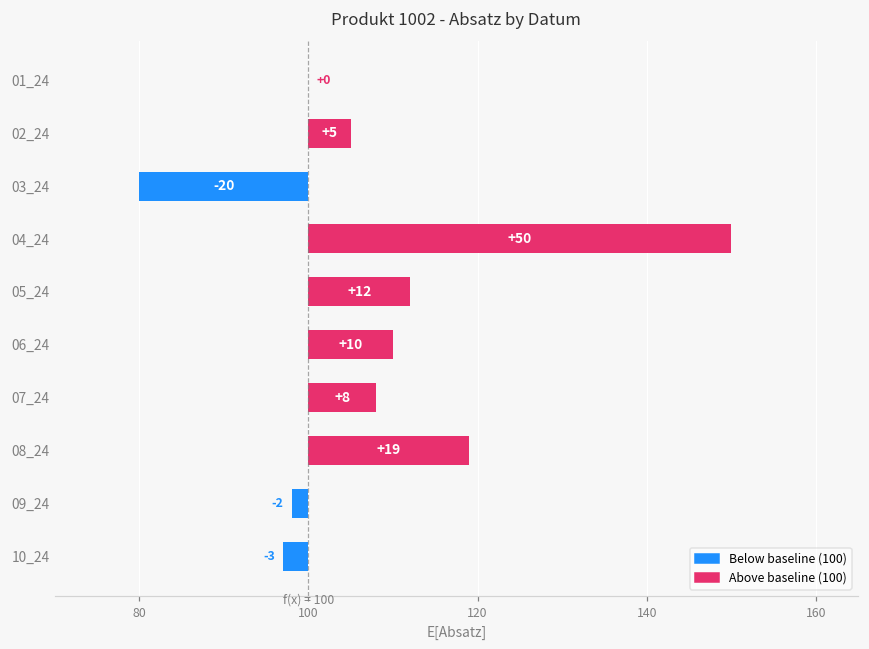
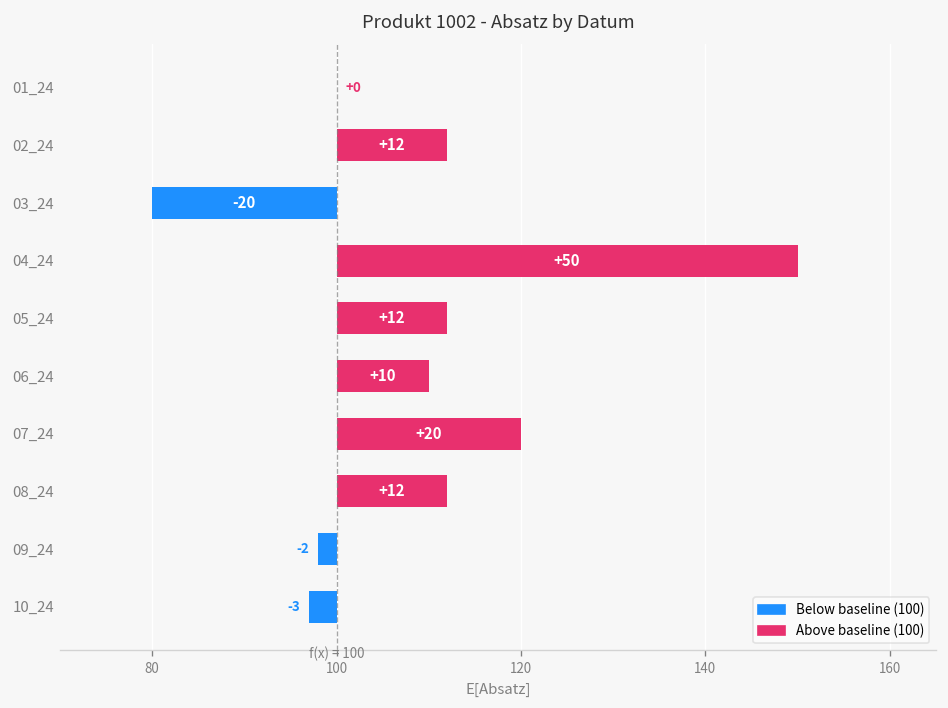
  {
    "01_24": "+0",
-   "02_24": "+5",
+   "02_24": "+12",
    "03_24": "-20",
    "04_24": "+50",
    "05_24": "+12",
    "06_24": "+10",
-   "07_24": "+8",
-   "08_24": "+19",
+   "07_24": "+20",
+   "08_24": "+12",
    "09_24": "-2",
    "10_24": "-3"
  }
